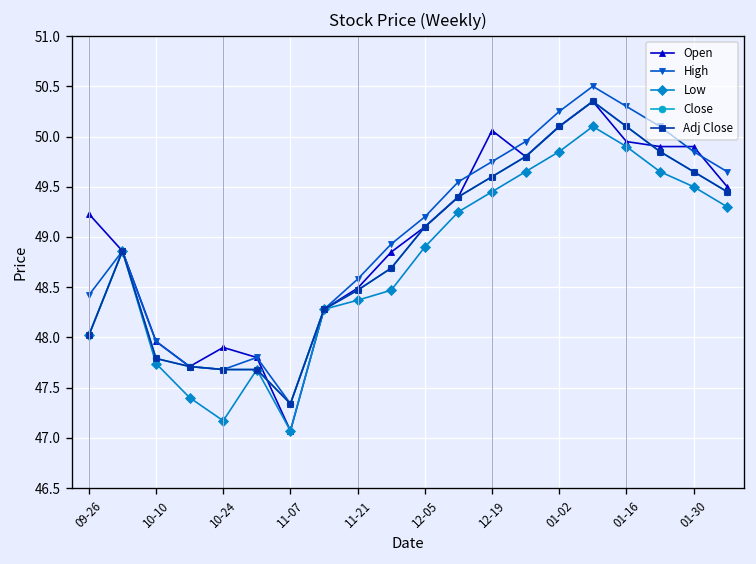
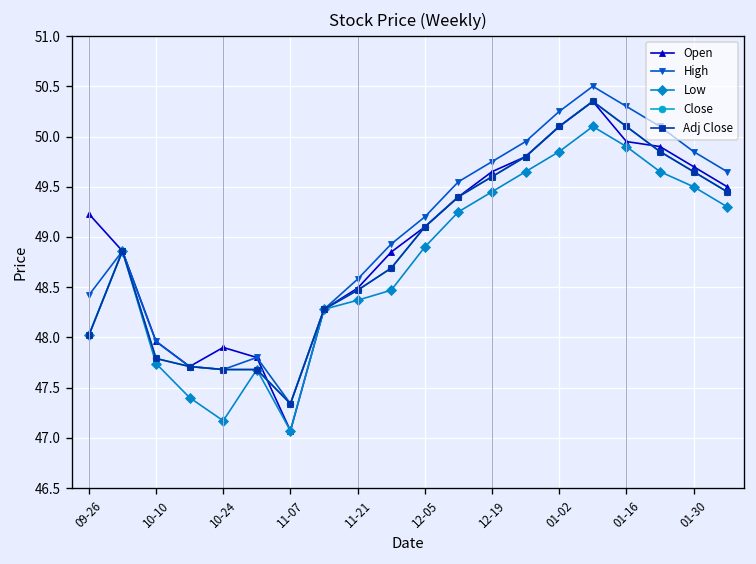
  {
    "Open": {
      "09-26": 49.2,
      "10-24": 47.9,
-     "12-19": 50.1,
+     "12-19": 49.7,
      "01-16": 50.0,
-     "01-30": 49.9
+     "01-30": 49.7
    }
  }
